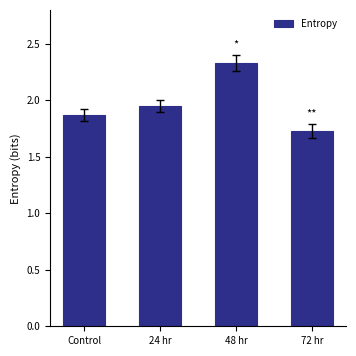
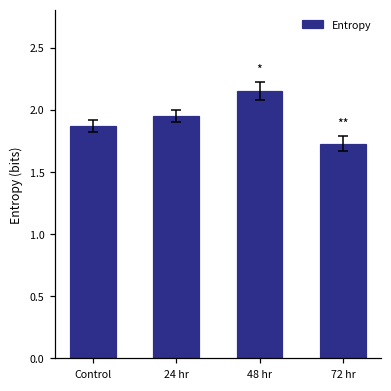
  {
    "Entropy": {
      "Control": 1.87,
      "24 hr": 1.95,
-     "48 hr": 2.33,
+     "48 hr": 2.15,
      "72 hr": 1.73
    }
  }
